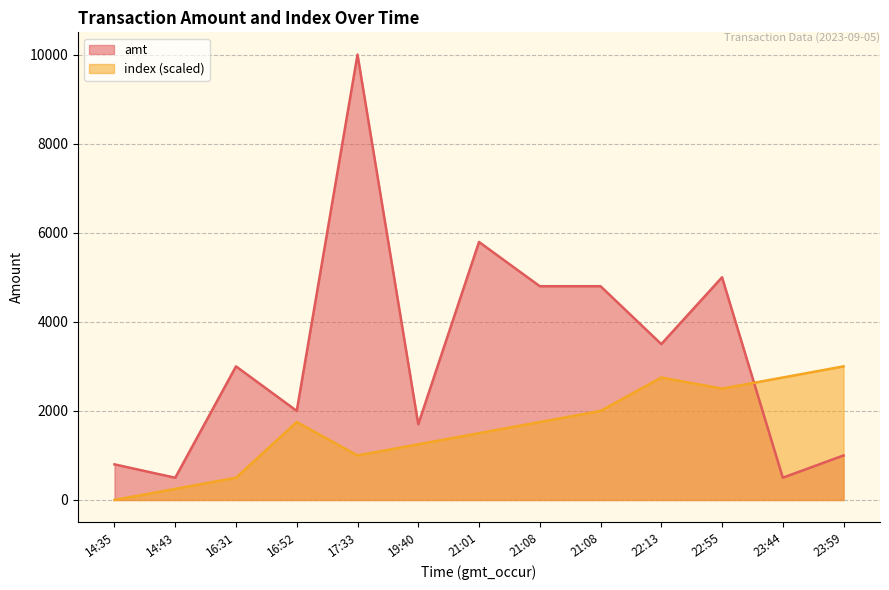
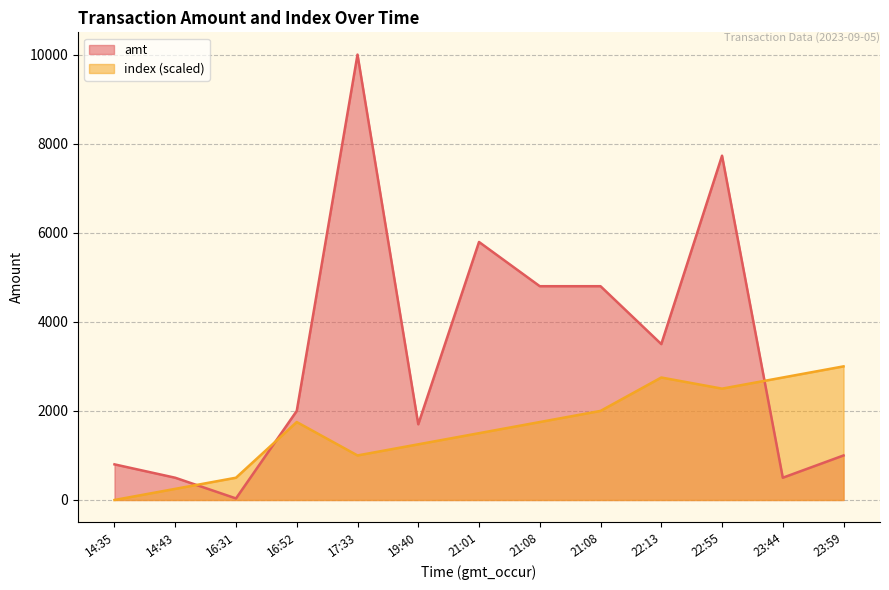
  {
    "amt": {
      "14:35": 800,
      "14:43": 500,
-     "16:31": 3000,
+     "16:31": 0,
      "16:52": 2000,
      "17:33": 10000,
      "19:40": 1700,
      "21:01": 5800,
      "22:13": 3500,
-     "22:55": 5000,
+     "22:55": 7700,
      "23:44": 500,
      "23:59": 1000
    },
    "index (scaled)": {
      "14:35": 0,
      "14:43": 300,
      "16:31": 500,
      "16:52": 1800,
      "17:33": 1000,
      "19:40": 1300,
      "21:01": 1500,
      "22:13": 2800,
      "22:55": 2500,
      "23:44": 2800,
      "23:59": 3000
    }
  }
